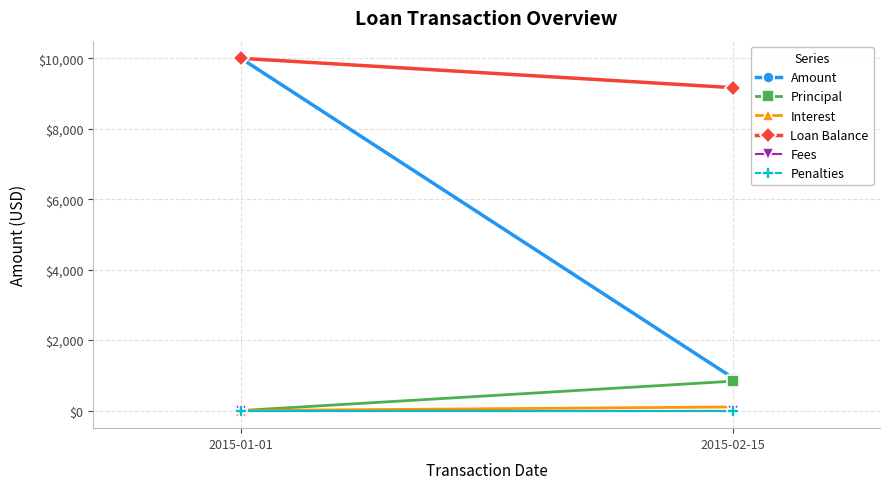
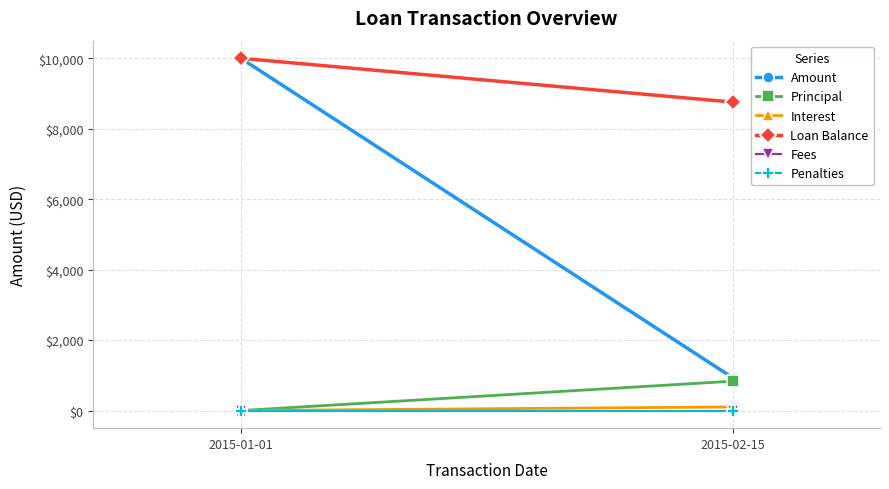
  {
    "Principal": {
      "2015-02-15": "$800"
    },
    "Interest": {
      "2015-02-15": "$100"
    },
    "Loan Balance": {
-     "2015-02-15": "$9,200"
+     "2015-02-15": "$8,800"
    }
  }
